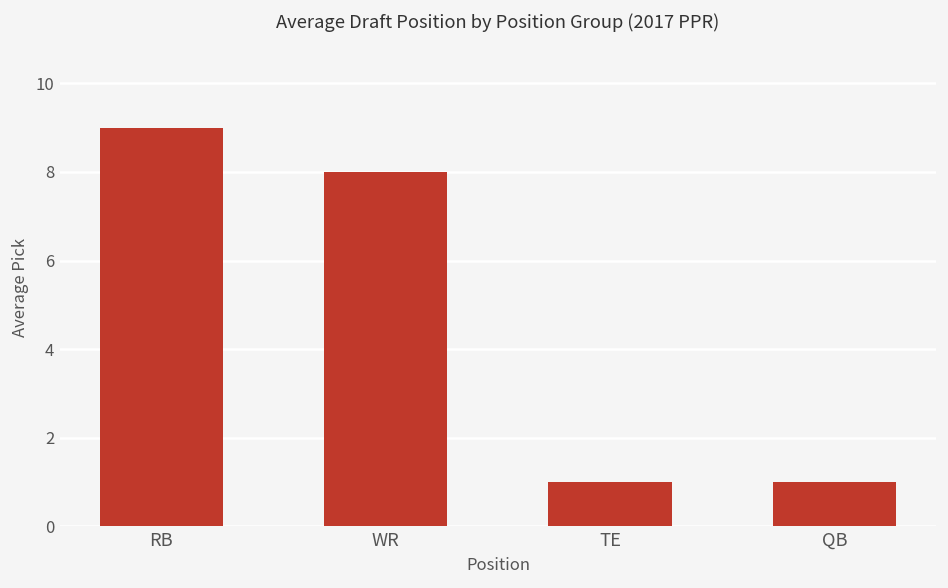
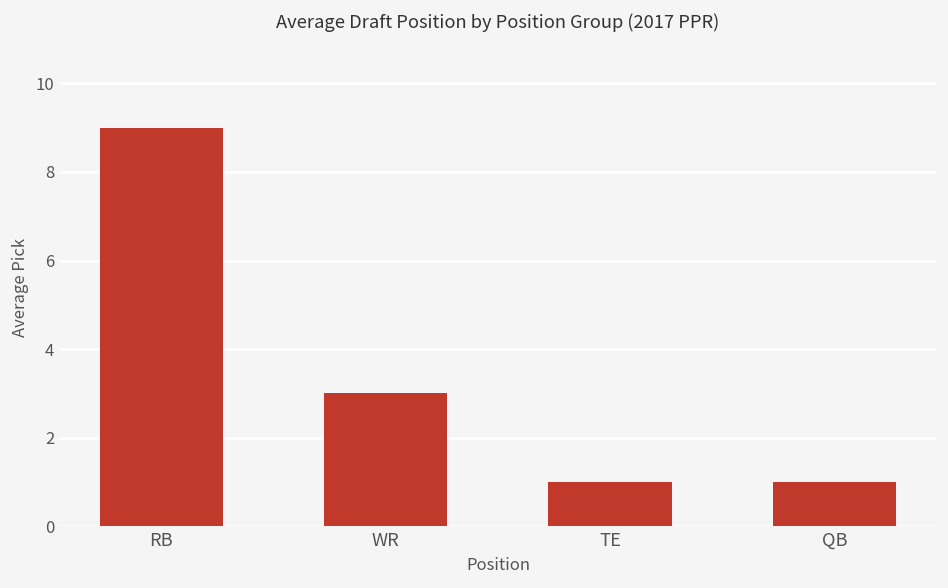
  {
    "RB": 9,
-   "WR": 8,
+   "WR": 3,
    "TE": 1,
    "QB": 1
  }
